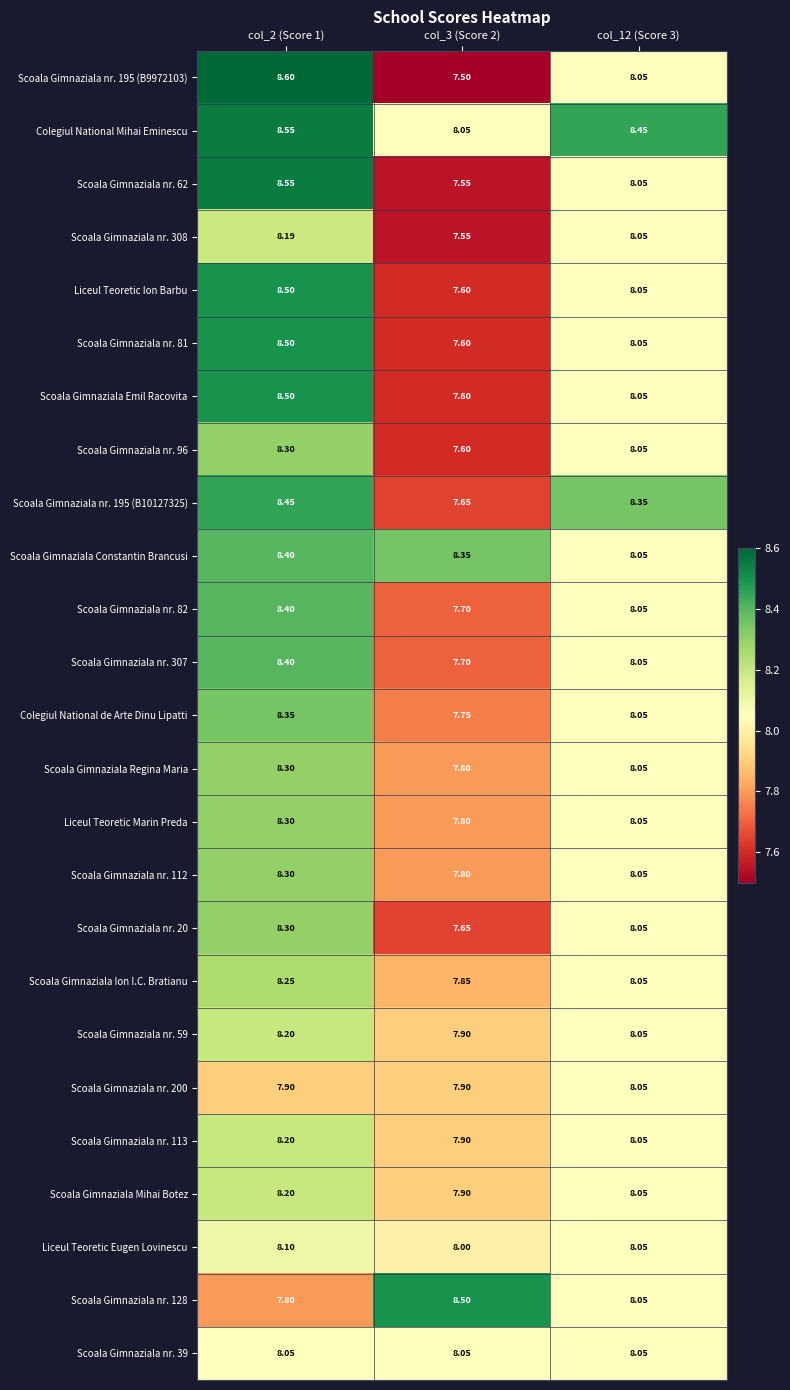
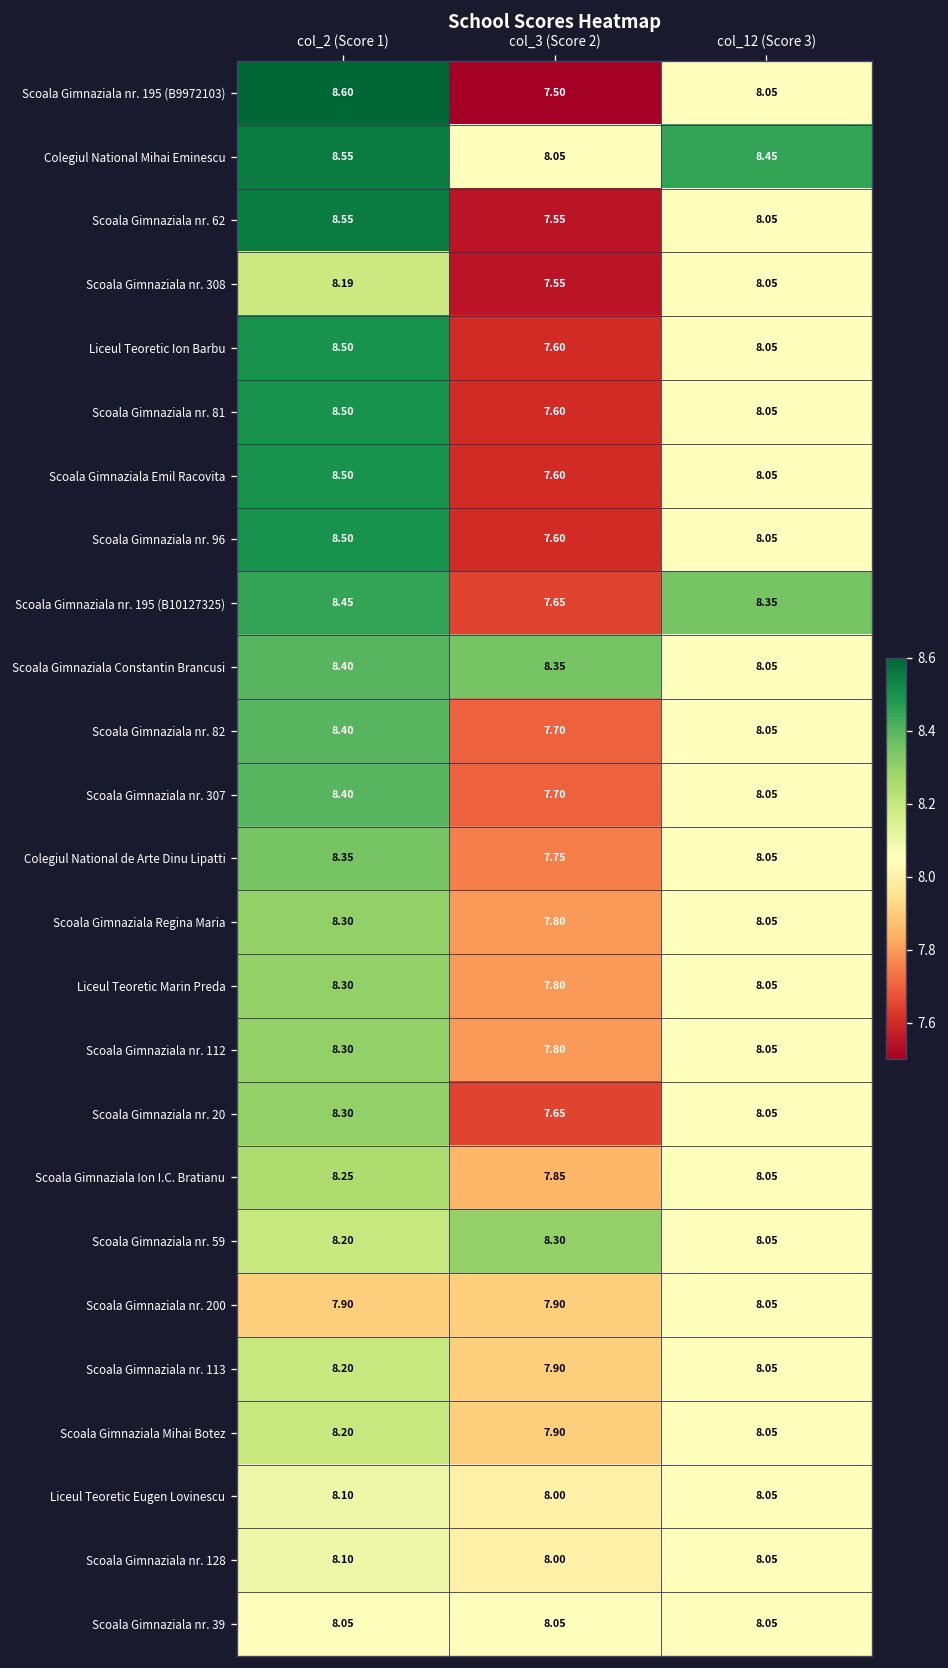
  {
    "Scoala Gimnaziala nr. 195 (B9972103)": {
      "col_2 (Score 1)": 8.60,
      "col_3 (Score 2)": 7.50,
      "col_12 (Score 3)": 8.05
    },
    "Colegiul National Mihai Eminescu": {
      "col_2 (Score 1)": 8.55,
      "col_3 (Score 2)": 8.05,
      "col_12 (Score 3)": 8.45
    },
    "Scoala Gimnaziala nr. 62": {
      "col_2 (Score 1)": 8.55,
      "col_3 (Score 2)": 7.55,
      "col_12 (Score 3)": 8.05
    },
    "Scoala Gimnaziala nr. 308": {
      "col_2 (Score 1)": 8.19,
      "col_3 (Score 2)": 7.55,
      "col_12 (Score 3)": 8.05
    },
    "Liceul Teoretic Ion Barbu": {
      "col_2 (Score 1)": 8.50,
      "col_3 (Score 2)": 7.60,
      "col_12 (Score 3)": 8.05
    },
    "Scoala Gimnaziala nr. 81": {
      "col_2 (Score 1)": 8.50,
      "col_3 (Score 2)": 7.60,
      "col_12 (Score 3)": 8.05
    },
    "Scoala Gimnaziala Emil Racovita": {
      "col_2 (Score 1)": 8.50,
      "col_3 (Score 2)": 7.60,
      "col_12 (Score 3)": 8.05
    },
    "Scoala Gimnaziala nr. 96": {
-     "col_2 (Score 1)": 8.30,
+     "col_2 (Score 1)": 8.50,
      "col_3 (Score 2)": 7.60,
      "col_12 (Score 3)": 8.05
    },
    "Scoala Gimnaziala nr. 195 (B10127325)": {
      "col_2 (Score 1)": 8.45,
      "col_3 (Score 2)": 7.65,
      "col_12 (Score 3)": 8.35
    },
    "Scoala Gimnaziala Constantin Brancusi": {
      "col_2 (Score 1)": 8.40,
      "col_3 (Score 2)": 8.35,
      "col_12 (Score 3)": 8.05
    },
    "Scoala Gimnaziala nr. 82": {
      "col_2 (Score 1)": 8.40,
      "col_3 (Score 2)": 7.70,
      "col_12 (Score 3)": 8.05
    },
    "Scoala Gimnaziala nr. 307": {
      "col_2 (Score 1)": 8.40,
      "col_3 (Score 2)": 7.70,
      "col_12 (Score 3)": 8.05
    },
    "Colegiul National de Arte Dinu Lipatti": {
      "col_2 (Score 1)": 8.35,
      "col_3 (Score 2)": 7.75,
      "col_12 (Score 3)": 8.05
    },
    "Scoala Gimnaziala Regina Maria": {
      "col_2 (Score 1)": 8.30,
      "col_3 (Score 2)": 7.80,
      "col_12 (Score 3)": 8.05
    },
    "Liceul Teoretic Marin Preda": {
      "col_2 (Score 1)": 8.30,
      "col_3 (Score 2)": 7.80,
      "col_12 (Score 3)": 8.05
    },
    "Scoala Gimnaziala nr. 112": {
      "col_2 (Score 1)": 8.30,
      "col_3 (Score 2)": 7.80,
      "col_12 (Score 3)": 8.05
    },
    "Scoala Gimnaziala nr. 20": {
      "col_2 (Score 1)": 8.30,
      "col_3 (Score 2)": 7.65,
      "col_12 (Score 3)": 8.05
    },
    "Scoala Gimnaziala Ion I.C. Bratianu": {
      "col_2 (Score 1)": 8.25,
      "col_3 (Score 2)": 7.85,
      "col_12 (Score 3)": 8.05
    },
    "Scoala Gimnaziala nr. 59": {
      "col_2 (Score 1)": 8.20,
-     "col_3 (Score 2)": 7.90,
+     "col_3 (Score 2)": 8.30,
      "col_12 (Score 3)": 8.05
    },
    "Scoala Gimnaziala nr. 200": {
      "col_2 (Score 1)": 7.90,
      "col_3 (Score 2)": 7.90,
      "col_12 (Score 3)": 8.05
    },
    "Scoala Gimnaziala nr. 113": {
      "col_2 (Score 1)": 8.20,
      "col_3 (Score 2)": 7.90,
      "col_12 (Score 3)": 8.05
    },
    "Scoala Gimnaziala Mihai Botez": {
      "col_2 (Score 1)": 8.20,
      "col_3 (Score 2)": 7.90,
      "col_12 (Score 3)": 8.05
    },
    "Liceul Teoretic Eugen Lovinescu": {
      "col_2 (Score 1)": 8.10,
      "col_3 (Score 2)": 8.00,
      "col_12 (Score 3)": 8.05
    },
    "Scoala Gimnaziala nr. 128": {
-     "col_2 (Score 1)": 7.80,
-     "col_3 (Score 2)": 8.50,
+     "col_2 (Score 1)": 8.10,
+     "col_3 (Score 2)": 8.00,
      "col_12 (Score 3)": 8.05
    },
    "Scoala Gimnaziala nr. 39": {
      "col_2 (Score 1)": 8.05,
      "col_3 (Score 2)": 8.05,
      "col_12 (Score 3)": 8.05
    }
  }
